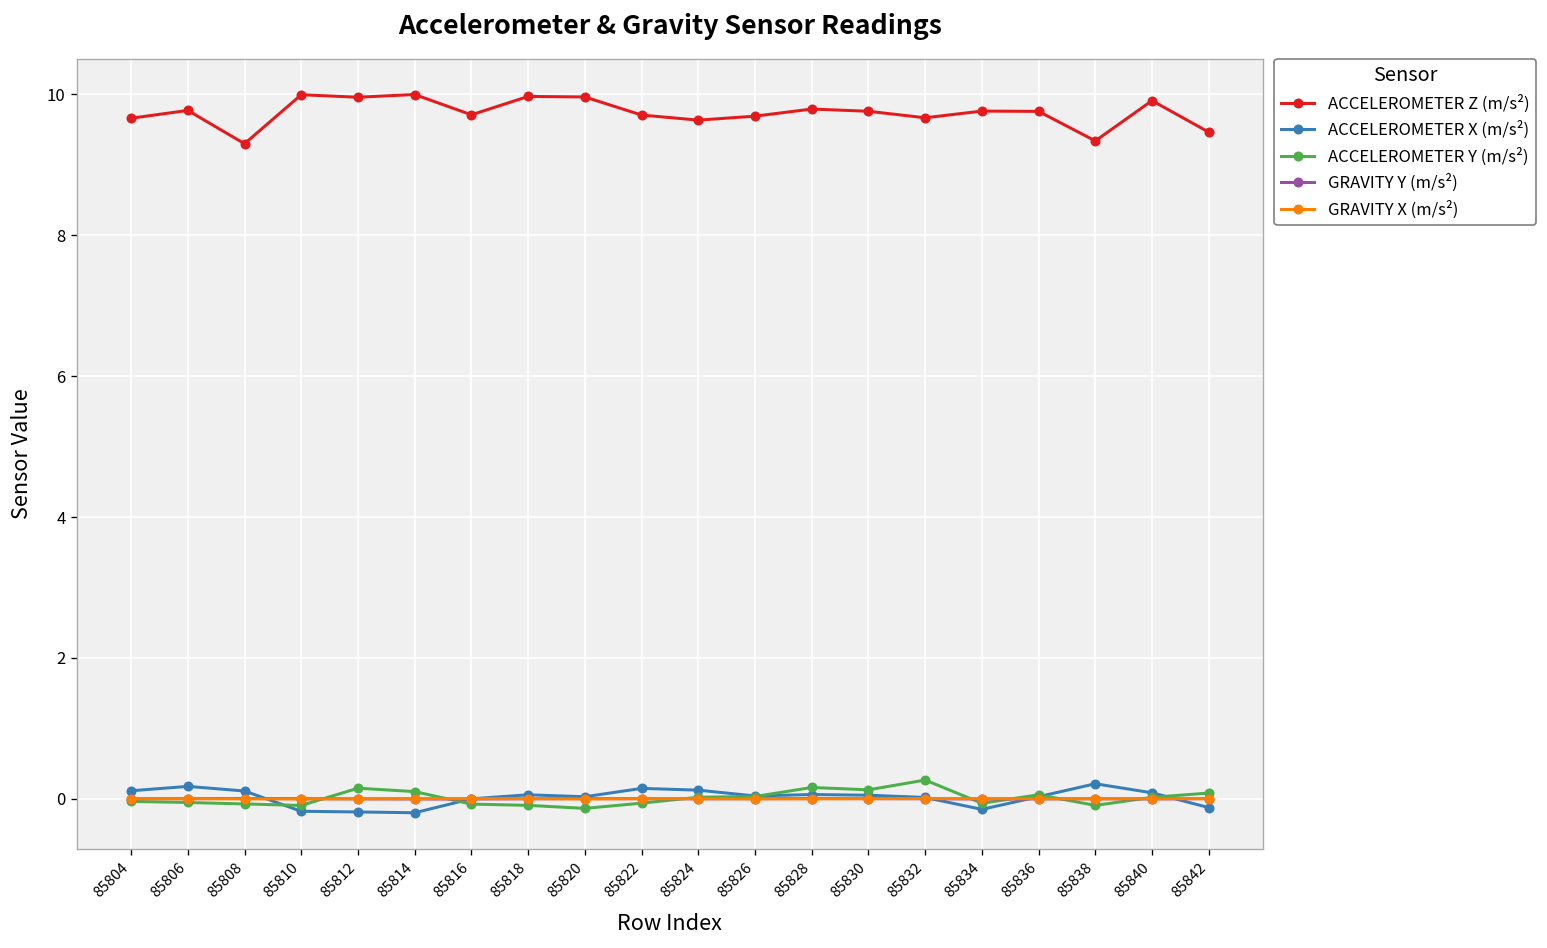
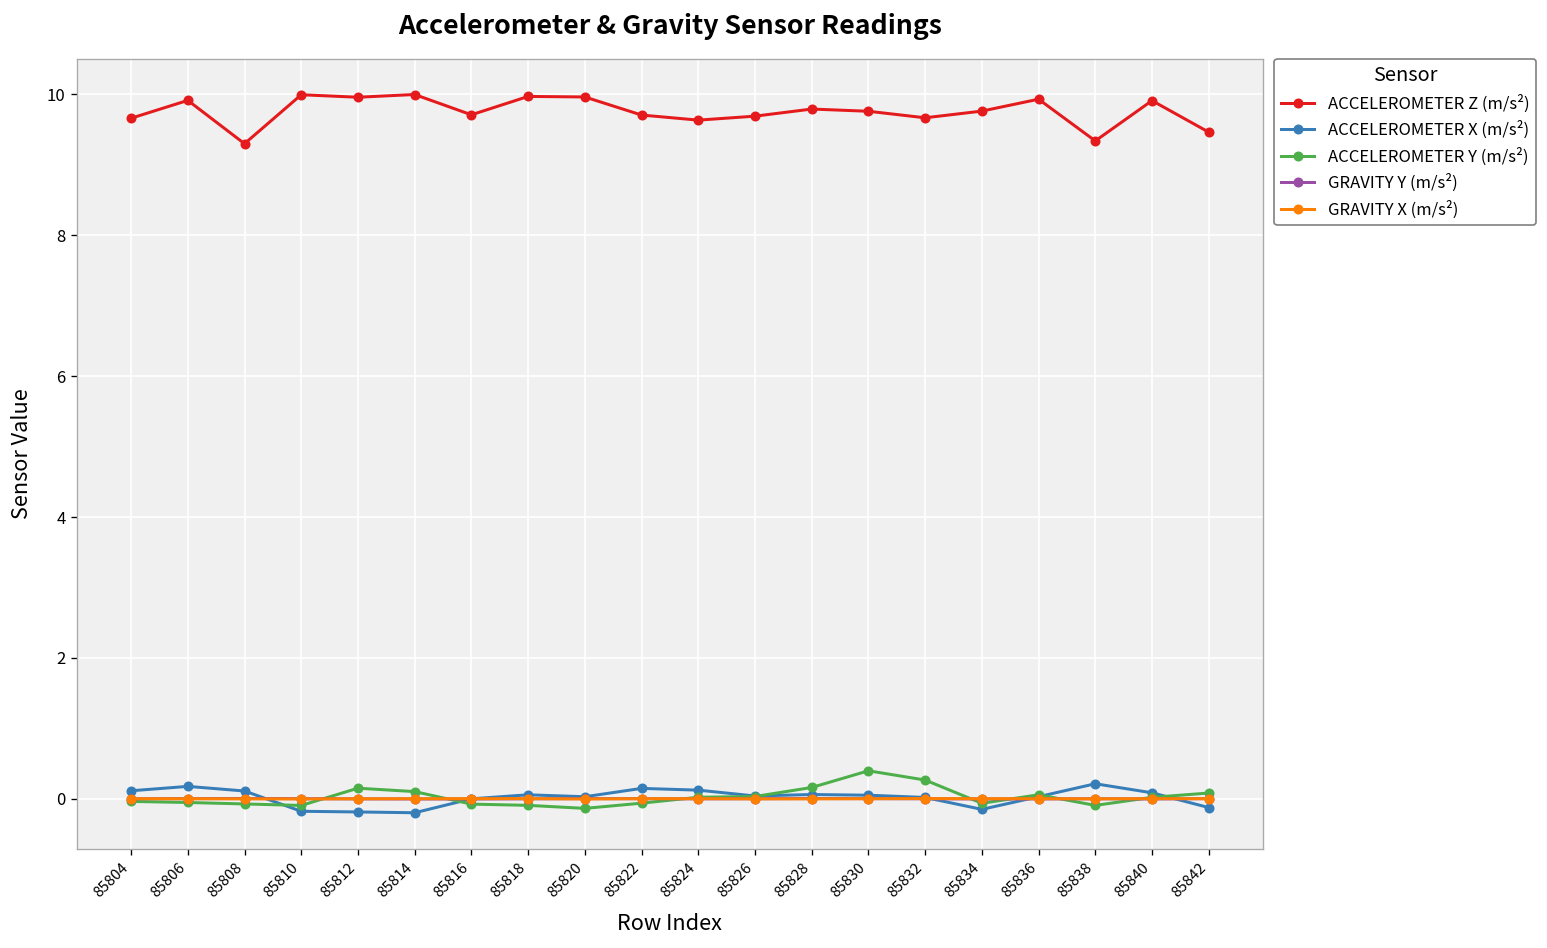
  {
    "ACCELEROMETER Z (m/s²)": {
      "85804": 9.7,
-     "85806": 9.8,
+     "85806": 9.9,
      "85808": 9.3,
      "85810": 10.0,
      "85812": 10.0,
      "85814": 10.0,
      "85816": 9.7,
      "85818": 10.0,
      "85820": 10.0,
      "85822": 9.7,
      "85824": 9.6,
      "85826": 9.7,
      "85828": 9.8,
      "85830": 9.8,
      "85832": 9.7,
      "85834": 9.8,
-     "85836": 9.8,
+     "85836": 9.9,
      "85838": 9.3,
      "85840": 9.9,
      "85842": 9.5
    },
    "ACCELEROMETER X (m/s²)": {
      "85804": 0.1,
      "85806": 0.2,
      "85808": 0.1,
      "85810": -0.2,
      "85812": -0.2,
      "85814": -0.2,
      "85818": 0.1,
      "85822": 0.1,
      "85824": 0.1,
      "85828": 0.1,
      "85830": 0.1,
      "85834": -0.2,
      "85838": 0.2,
      "85840": 0.1,
      "85842": -0.1
    },
    "ACCELEROMETER Y (m/s²)": {
      "85806": -0.1,
      "85808": -0.1,
      "85810": -0.1,
      "85812": 0.2,
      "85814": 0.1,
      "85816": -0.1,
      "85818": -0.1,
      "85820": -0.1,
      "85822": -0.1,
      "85828": 0.2,
-     "85830": 0.1,
+     "85830": 0.4,
      "85832": 0.3,
      "85834": -0.1,
      "85838": -0.1,
      "85842": 0.1
    }
  }
